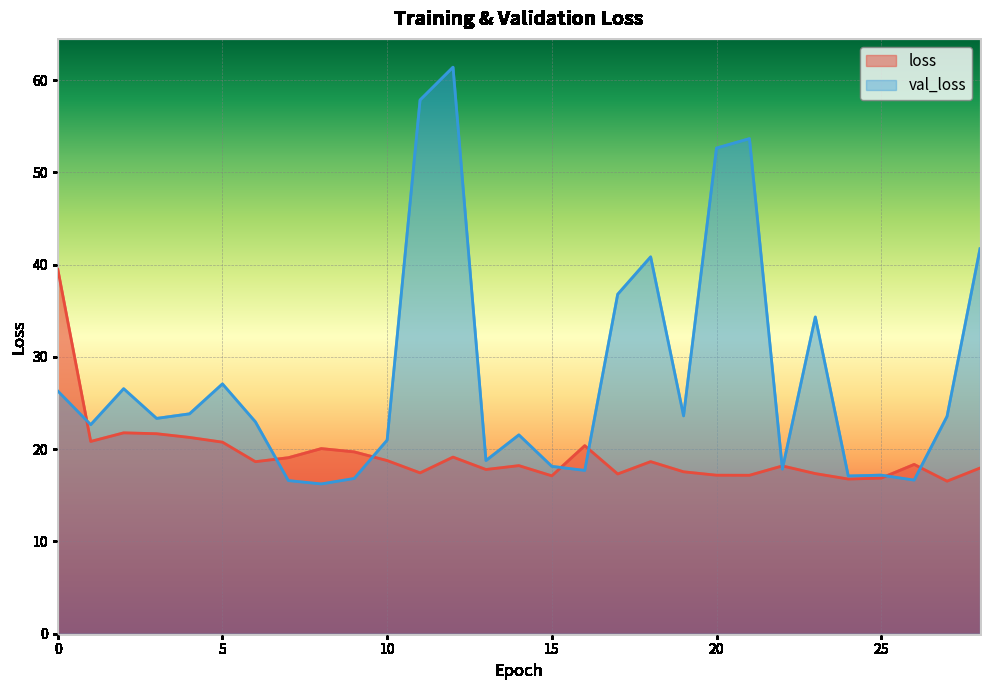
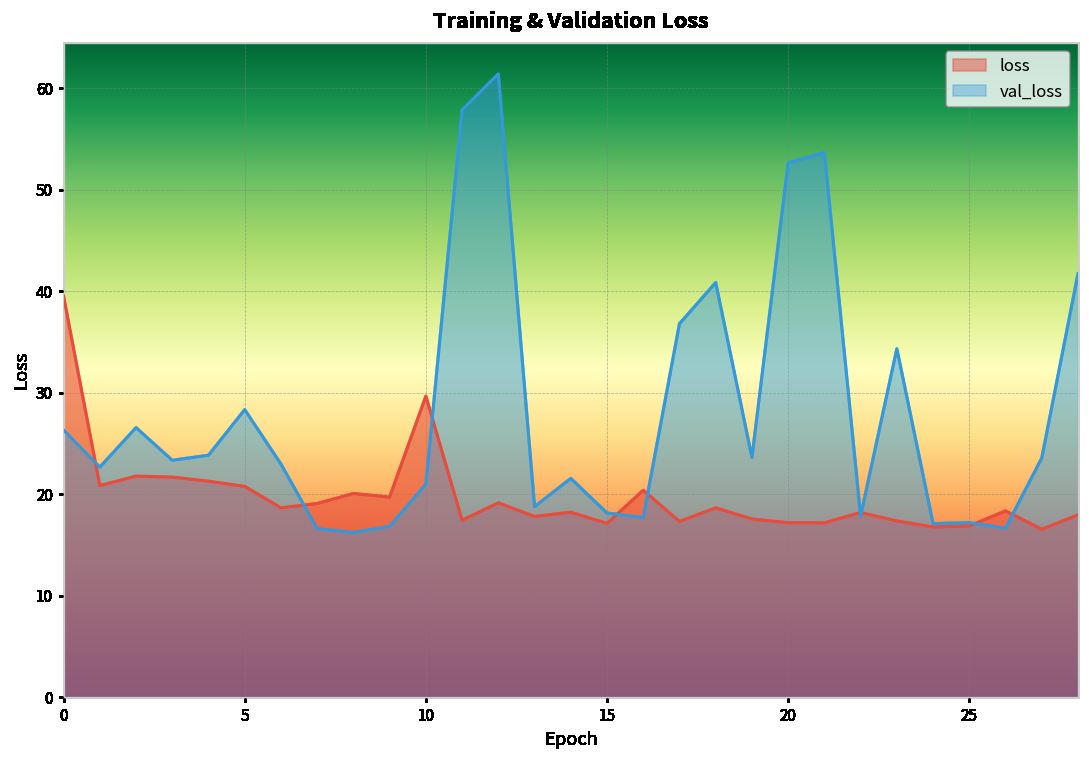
  {
    "loss": {
      "0": 39,
      "5": 21,
-     "10": 19,
+     "10": 30,
      "15": 17,
      "20": 17,
      "25": 17
    },
    "val_loss": {
      "0": 26,
-     "5": 27,
+     "5": 28,
      "10": 21,
      "15": 18,
      "20": 53,
      "25": 17
    }
  }
